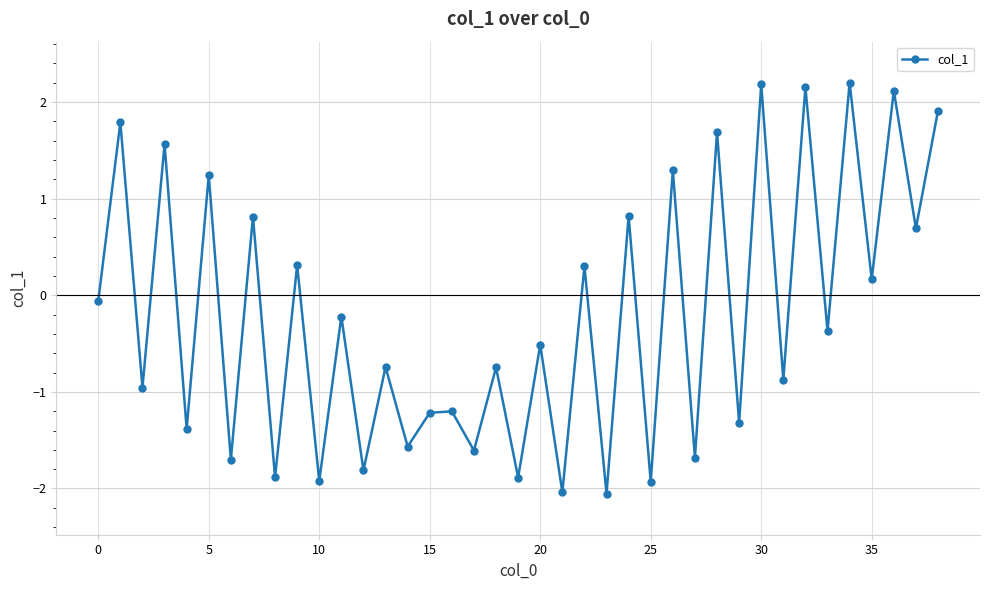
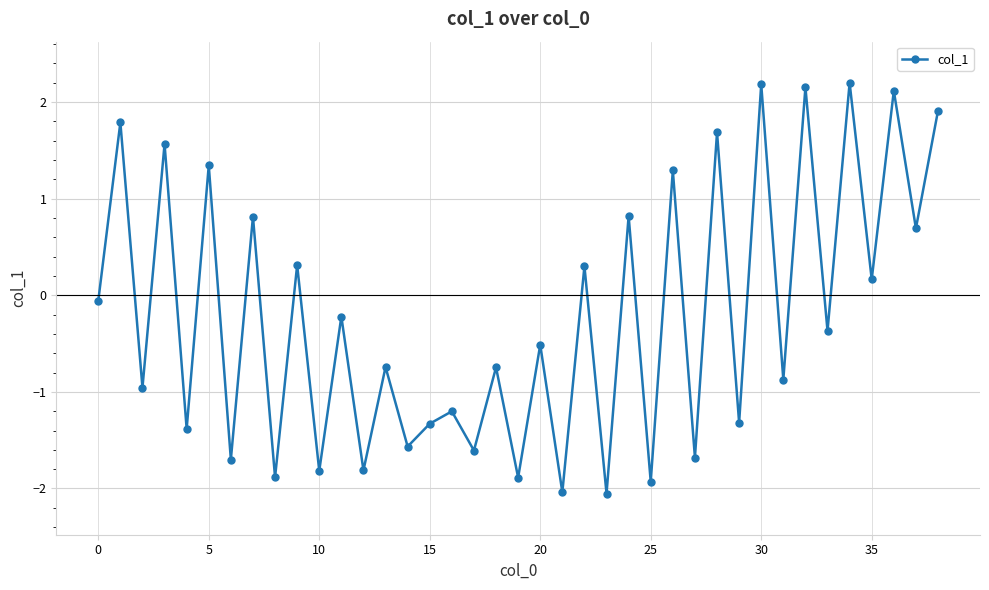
  {
    "0": -0.1,
-   "5": 1.2,
-   "10": -1.9,
-   "15": -1.2,
+   "5": 1.3,
+   "10": -1.8,
+   "15": -1.3,
    "20": -0.5,
    "25": -1.9,
    "30": 2.2,
    "35": 0.2
  }
